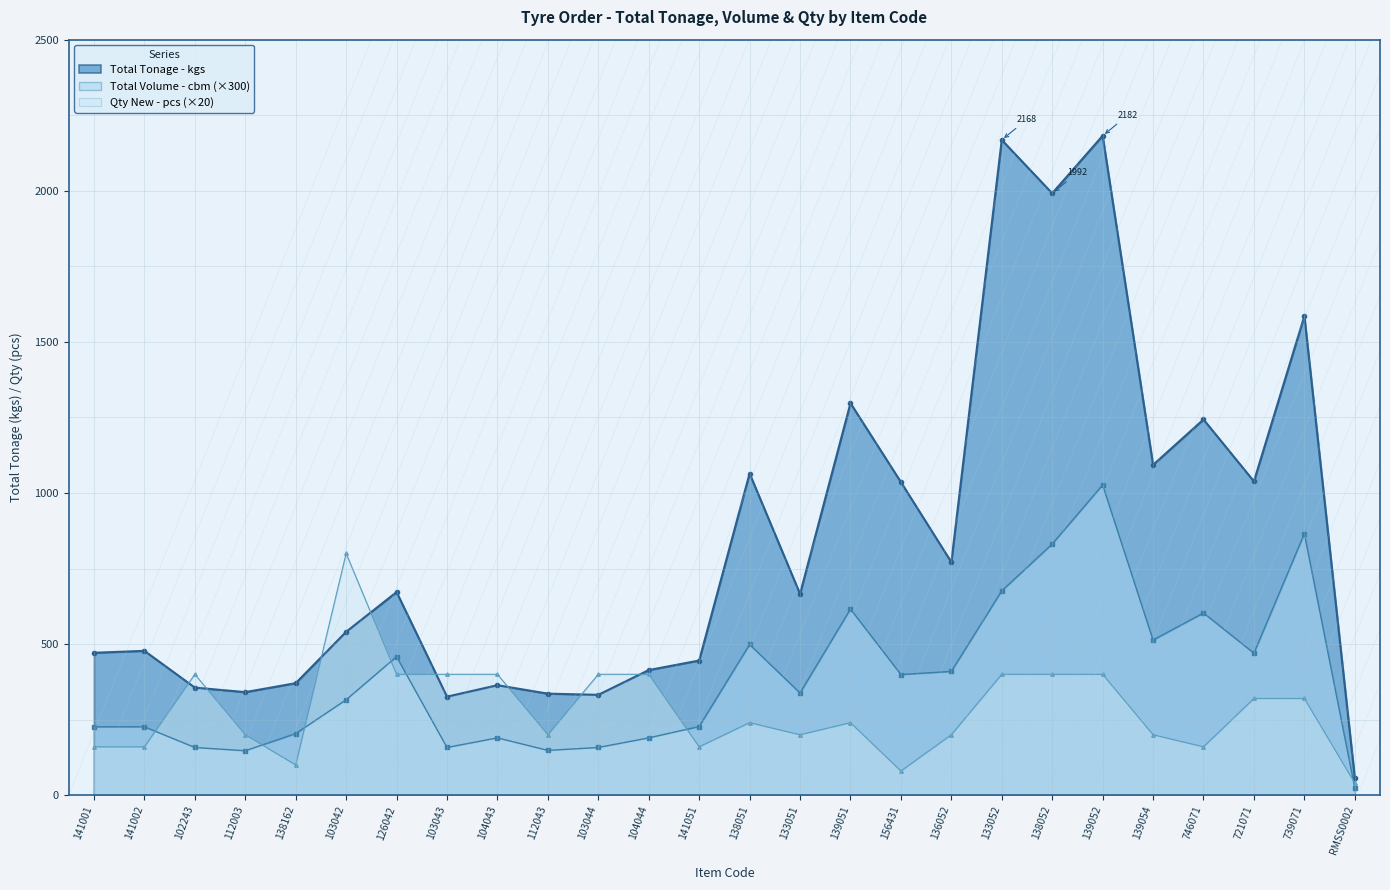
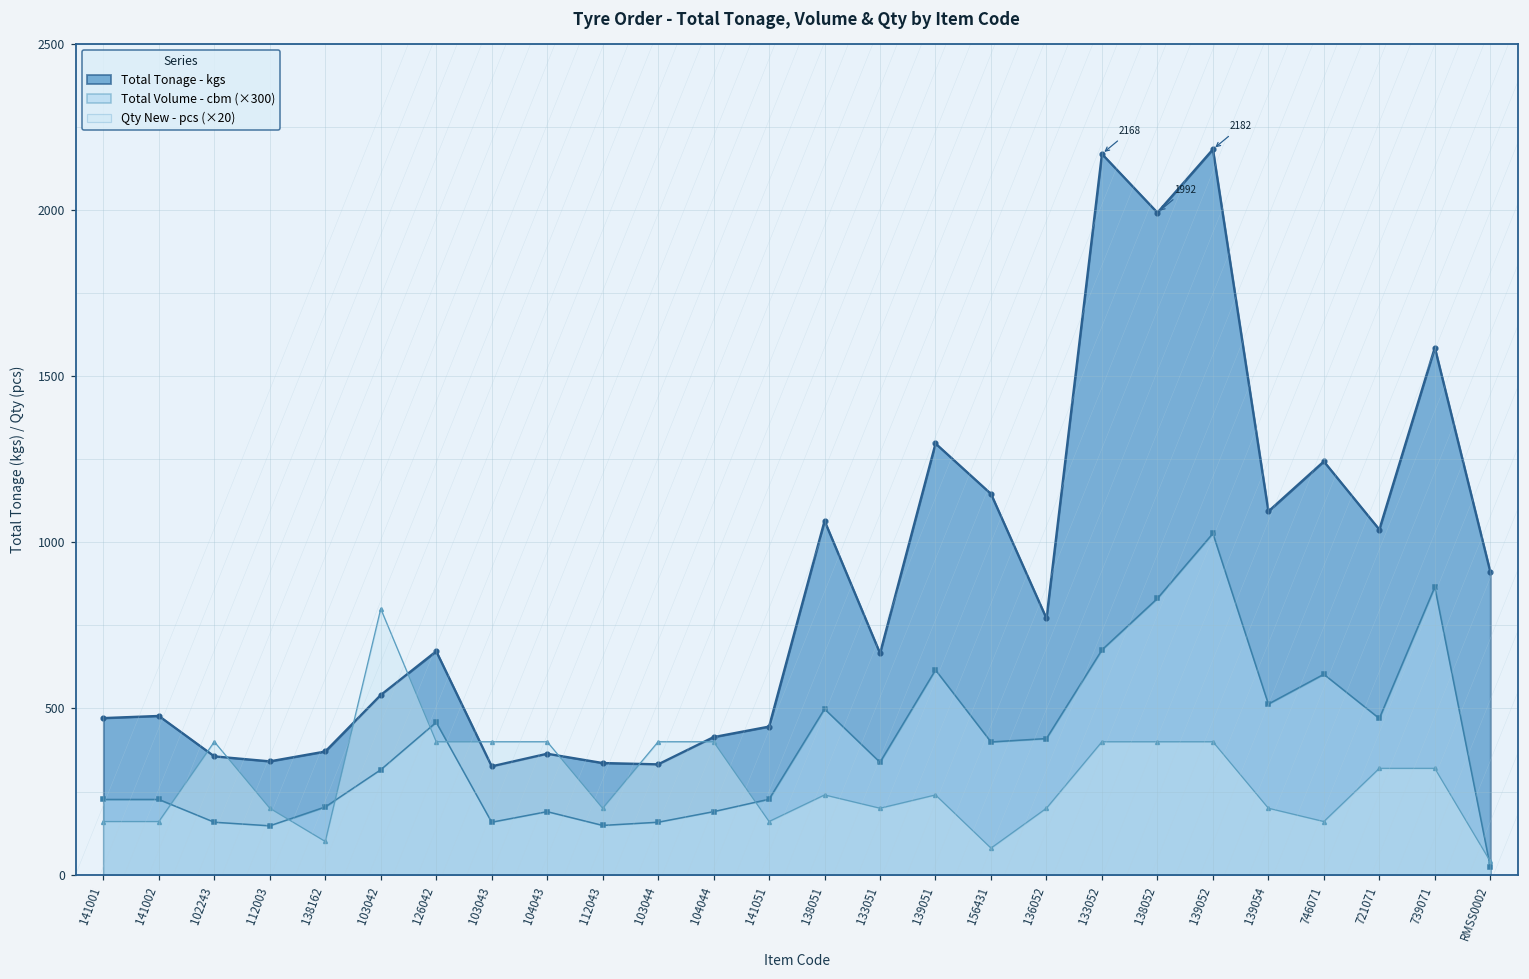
  {
    "Total Tonage - kgs": {
      "141001": 470,
      "141002": 480,
      "102243": 360,
      "112003": 340,
      "138162": 370,
      "103042": 540,
      "126042": 670,
      "103043": 330,
      "104043": 360,
      "112043": 340,
      "103044": 330,
      "104044": 410,
      "141051": 450,
      "138051": 1060,
      "133051": 670,
      "139051": 1300,
-     "156431": 1040,
+     "156431": 1150,
      "136052": 770,
      "139054": 1090,
      "746071": 1240,
      "721071": 1040,
      "739071": 1590,
-     "RMSS0002": 60
+     "RMSS0002": 910
    }
  }
